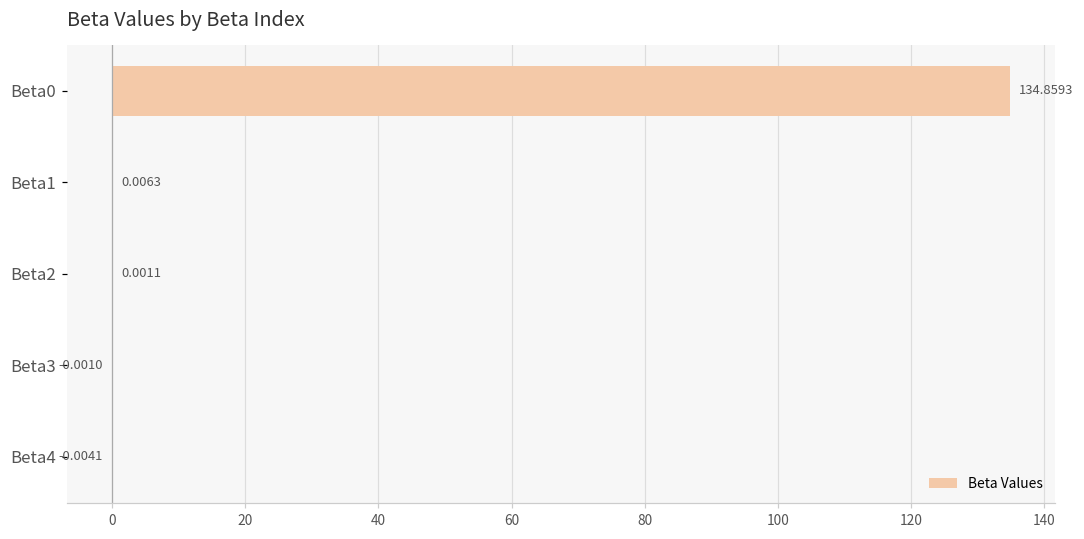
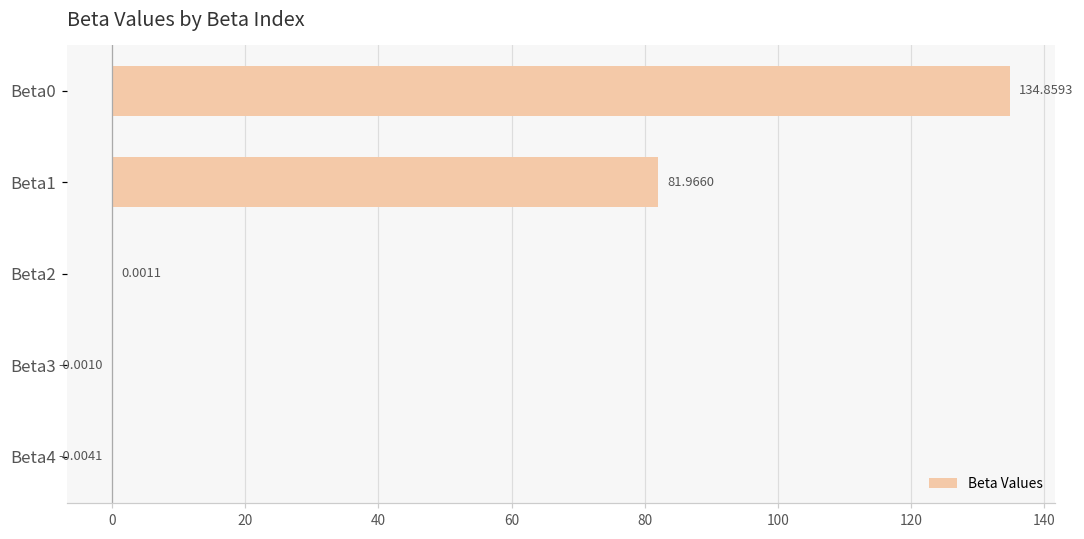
  {
    "Beta0": 134.8593,
-   "Beta1": 0.0063,
+   "Beta1": 81.9660,
    "Beta2": 0.0011,
    "Beta3": -0.0010,
    "Beta4": -0.0041
  }
